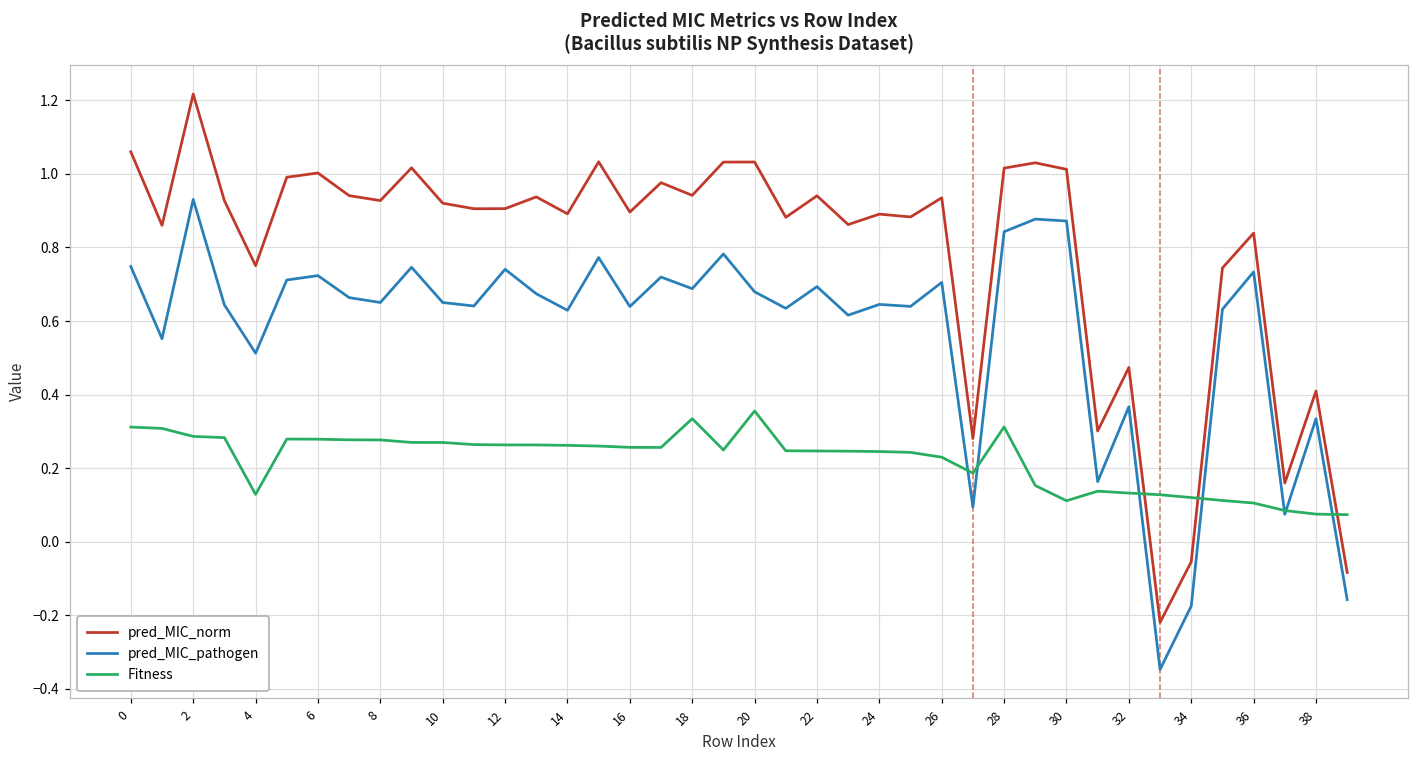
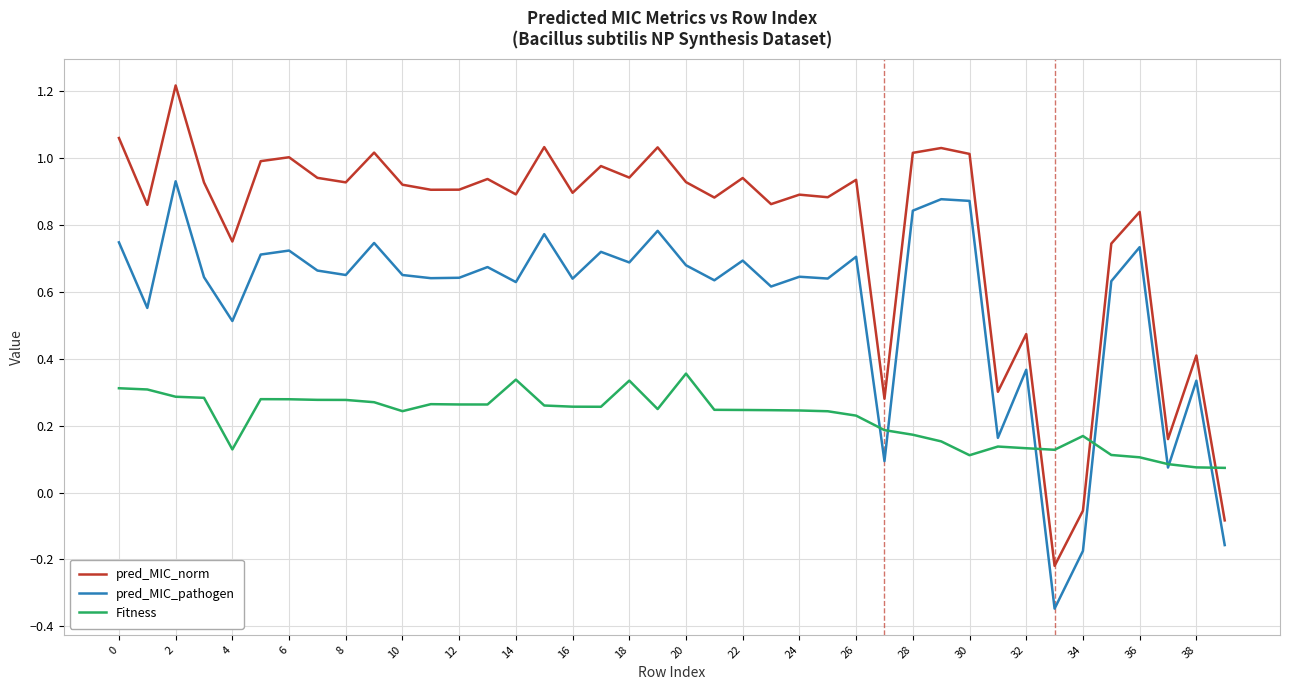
  {
    "pred_MIC_norm": {
      "0": 1.06,
      "2": 1.22,
      "4": 0.75,
      "6": 1.00,
      "8": 0.93,
      "10": 0.92,
      "12": 0.91,
      "14": 0.89,
      "16": 0.90,
      "18": 0.94,
-     "20": 1.03,
+     "20": 0.93,
      "22": 0.94,
      "24": 0.89,
      "26": 0.94,
      "28": 1.02,
      "30": 1.01,
      "32": 0.47,
      "34": -0.05,
      "36": 0.84,
      "38": 0.41
    },
    "pred_MIC_pathogen": {
      "0": 0.75,
      "2": 0.93,
      "4": 0.51,
      "6": 0.72,
      "8": 0.65,
      "10": 0.65,
-     "12": 0.74,
+     "12": 0.64,
      "14": 0.63,
      "16": 0.64,
      "18": 0.69,
      "20": 0.68,
      "22": 0.69,
      "24": 0.65,
      "26": 0.71,
      "28": 0.84,
      "30": 0.87,
      "32": 0.37,
      "34": -0.17,
      "36": 0.73,
      "38": 0.33
    },
    "Fitness": {
      "0": 0.31,
      "2": 0.29,
      "4": 0.13,
      "6": 0.28,
      "8": 0.28,
-     "10": 0.27,
+     "10": 0.24,
      "12": 0.26,
-     "14": 0.26,
+     "14": 0.34,
      "16": 0.26,
      "18": 0.33,
      "20": 0.36,
      "22": 0.25,
      "24": 0.25,
      "26": 0.23,
-     "28": 0.31,
+     "28": 0.17,
      "30": 0.11,
      "32": 0.13,
-     "34": 0.12,
+     "34": 0.17,
      "36": 0.11,
      "38": 0.08
    }
  }
